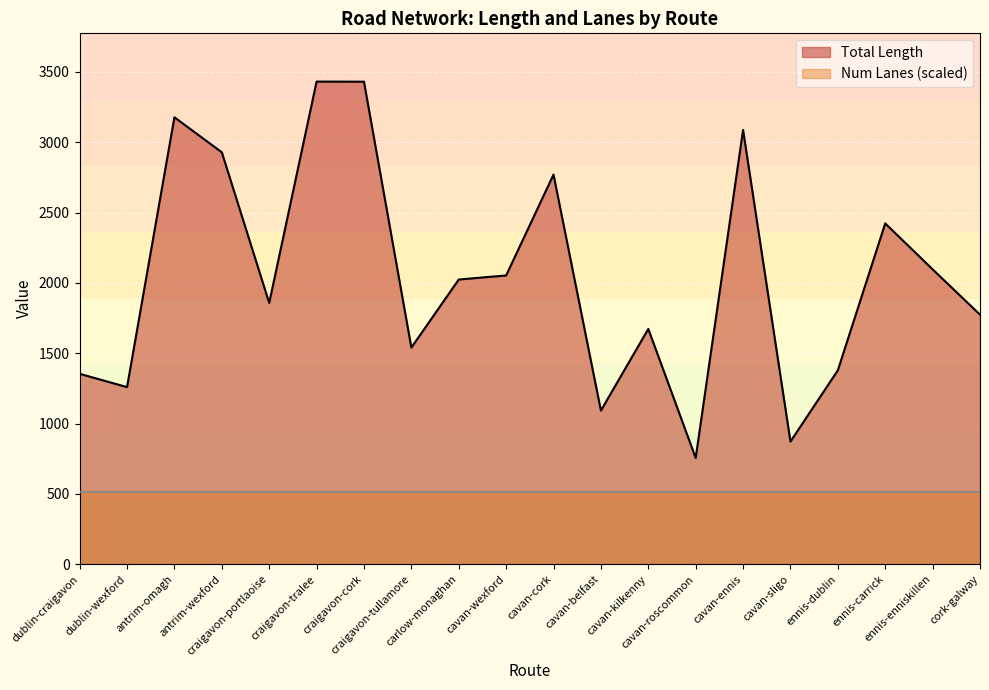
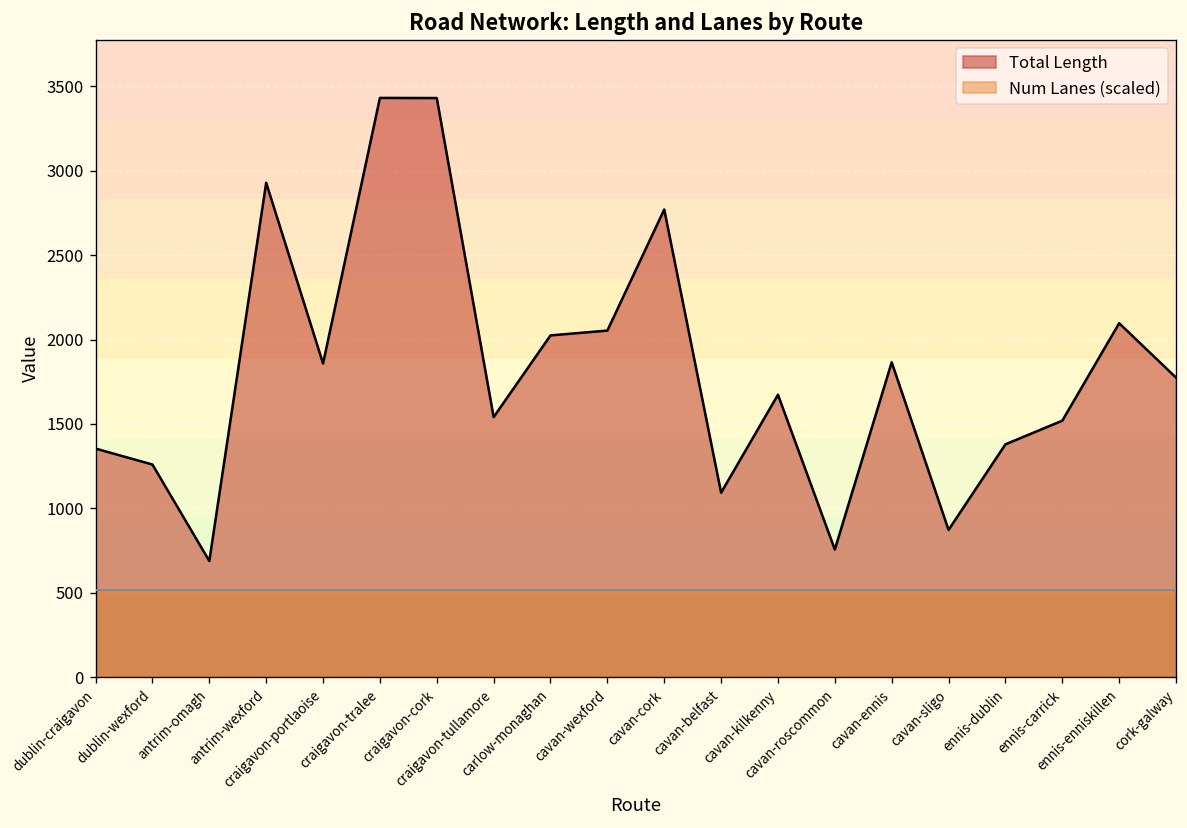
  {
    "Total Length": {
      "dublin-craigavon": 1350,
      "dublin-wexford": 1260,
-     "antrim-omagh": 3180,
+     "antrim-omagh": 690,
      "antrim-wexford": 2930,
      "craigavon-portlaoise": 1860,
      "craigavon-tralee": 3430,
      "craigavon-cork": 3430,
      "craigavon-tullamore": 1540,
      "carlow-monaghan": 2020,
      "cavan-wexford": 2050,
      "cavan-cork": 2770,
      "cavan-belfast": 1090,
      "cavan-kilkenny": 1670,
      "cavan-roscommon": 760,
-     "cavan-ennis": 3090,
+     "cavan-ennis": 1870,
      "cavan-sligo": 870,
      "ennis-dublin": 1380,
-     "ennis-carrick": 2420,
+     "ennis-carrick": 1520,
      "ennis-enniskillen": 2100,
      "cork-galway": 1770
    },
    "Num Lanes (scaled)": {
      "dublin-craigavon": 510,
      "dublin-wexford": 510,
      "antrim-omagh": 510,
      "antrim-wexford": 510,
      "craigavon-portlaoise": 510,
      "craigavon-tralee": 510,
      "craigavon-cork": 510,
      "craigavon-tullamore": 510,
      "carlow-monaghan": 510,
      "cavan-wexford": 510,
      "cavan-cork": 510,
      "cavan-belfast": 510,
      "cavan-kilkenny": 510,
      "cavan-roscommon": 510,
      "cavan-ennis": 510,
      "cavan-sligo": 510,
      "ennis-dublin": 510,
      "ennis-carrick": 510,
      "ennis-enniskillen": 510,
      "cork-galway": 510
    }
  }
